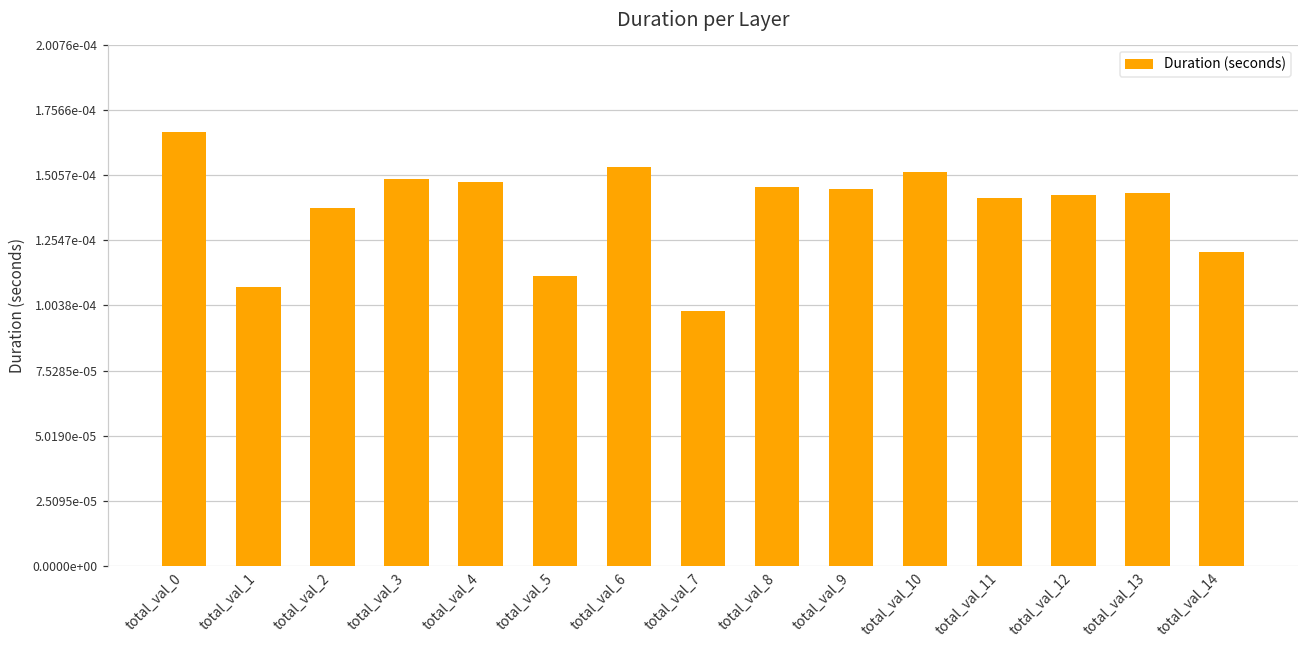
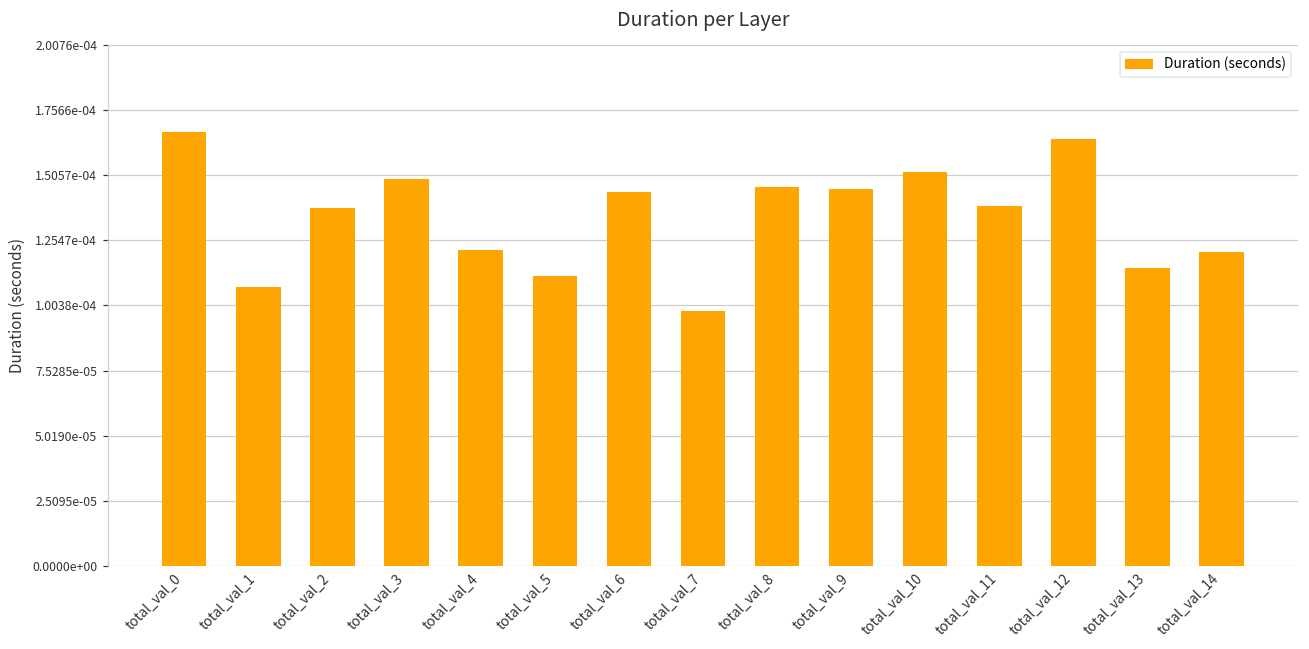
  {
    "total_val_0": 0.000167,
    "total_val_1": 0.000107,
    "total_val_2": 0.000138,
    "total_val_3": 0.000149,
-   "total_val_4": 0.000148,
+   "total_val_4": 0.000122,
    "total_val_5": 0.000112,
-   "total_val_6": 0.000154,
+   "total_val_6": 0.000144,
    "total_val_7": 0.000098,
    "total_val_8": 0.000146,
    "total_val_9": 0.000145,
    "total_val_10": 0.000152,
-   "total_val_11": 0.000142,
-   "total_val_12": 0.000143,
-   "total_val_13": 0.000144,
+   "total_val_11": 0.000139,
+   "total_val_12": 0.000165,
+   "total_val_13": 0.000115,
    "total_val_14": 0.000121
  }
